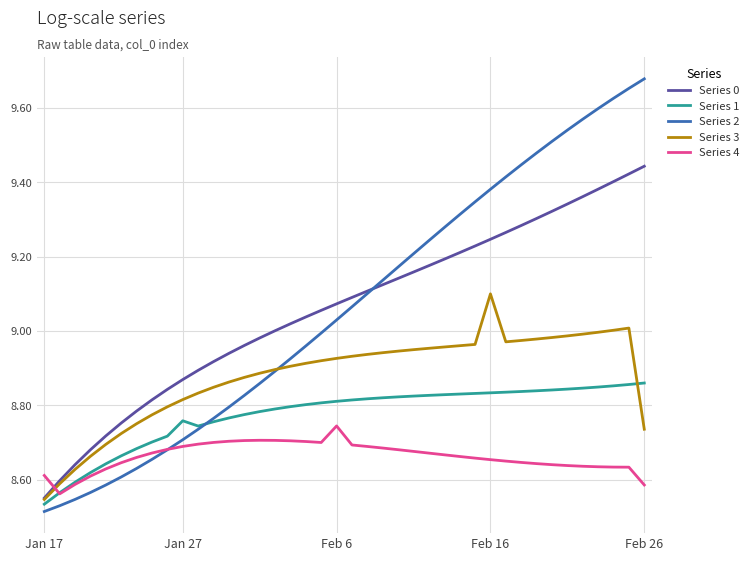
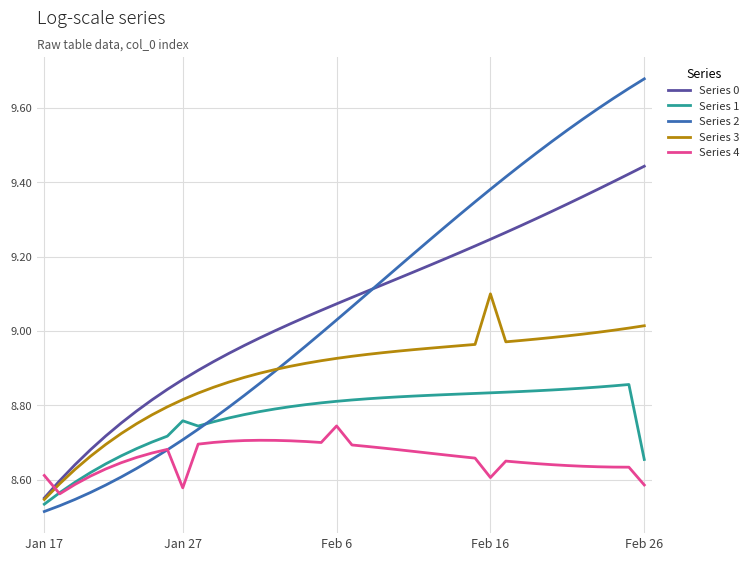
  {
    "Series 1": {
      "Jan 17": 8.53,
      "Jan 27": 8.76,
      "Feb 6": 8.81,
      "Feb 16": 8.83,
-     "Feb 26": 8.86
+     "Feb 26": 8.65
    },
    "Series 3": {
      "Jan 27": 8.82,
      "Feb 6": 8.93,
      "Feb 16": 9.10,
-     "Feb 26": 8.74
+     "Feb 26": 9.01
    },
    "Series 4": {
      "Jan 17": 8.61,
-     "Jan 27": 8.69,
+     "Jan 27": 8.58,
      "Feb 6": 8.74,
-     "Feb 16": 8.65,
+     "Feb 16": 8.61,
      "Feb 26": 8.59
    }
  }
